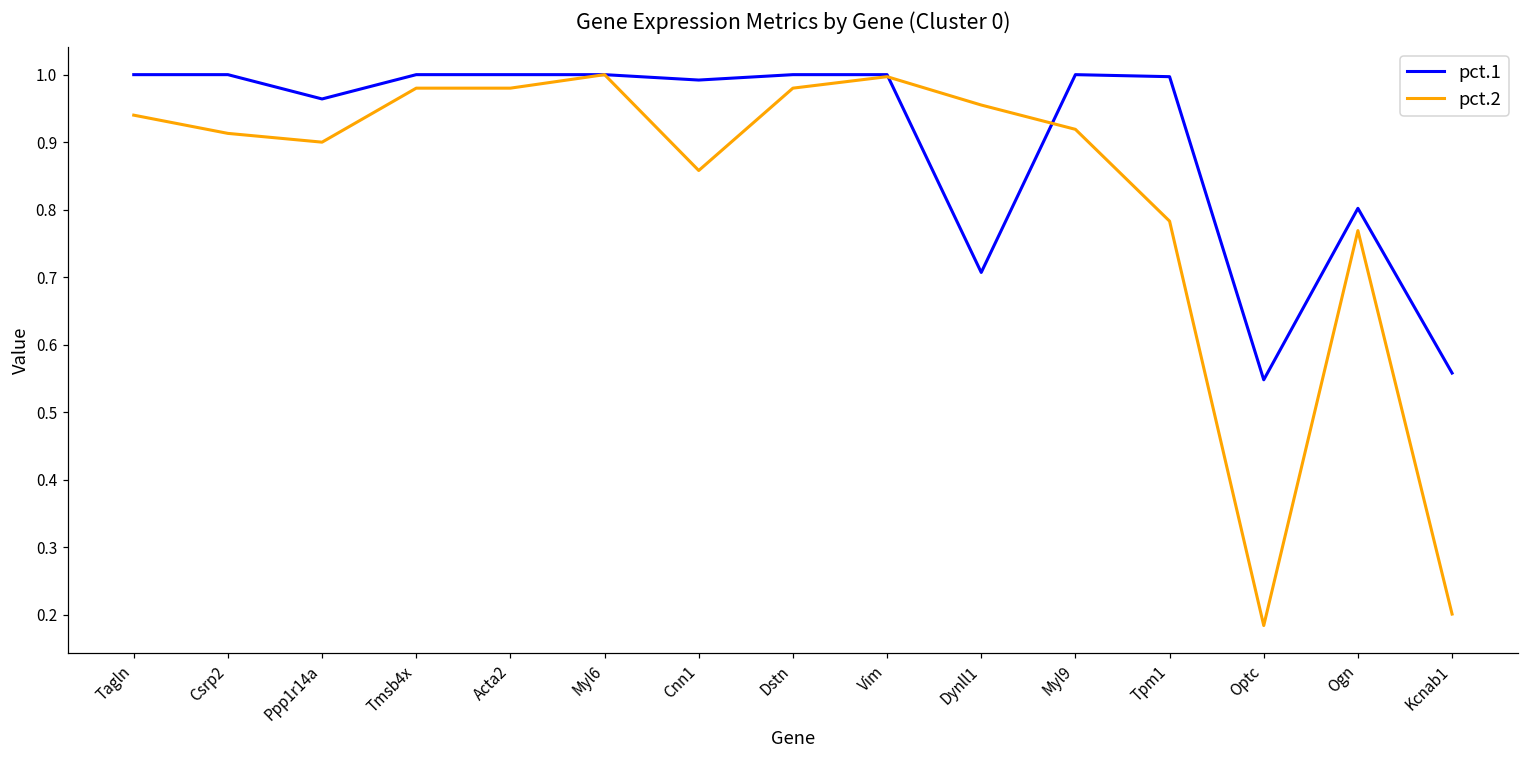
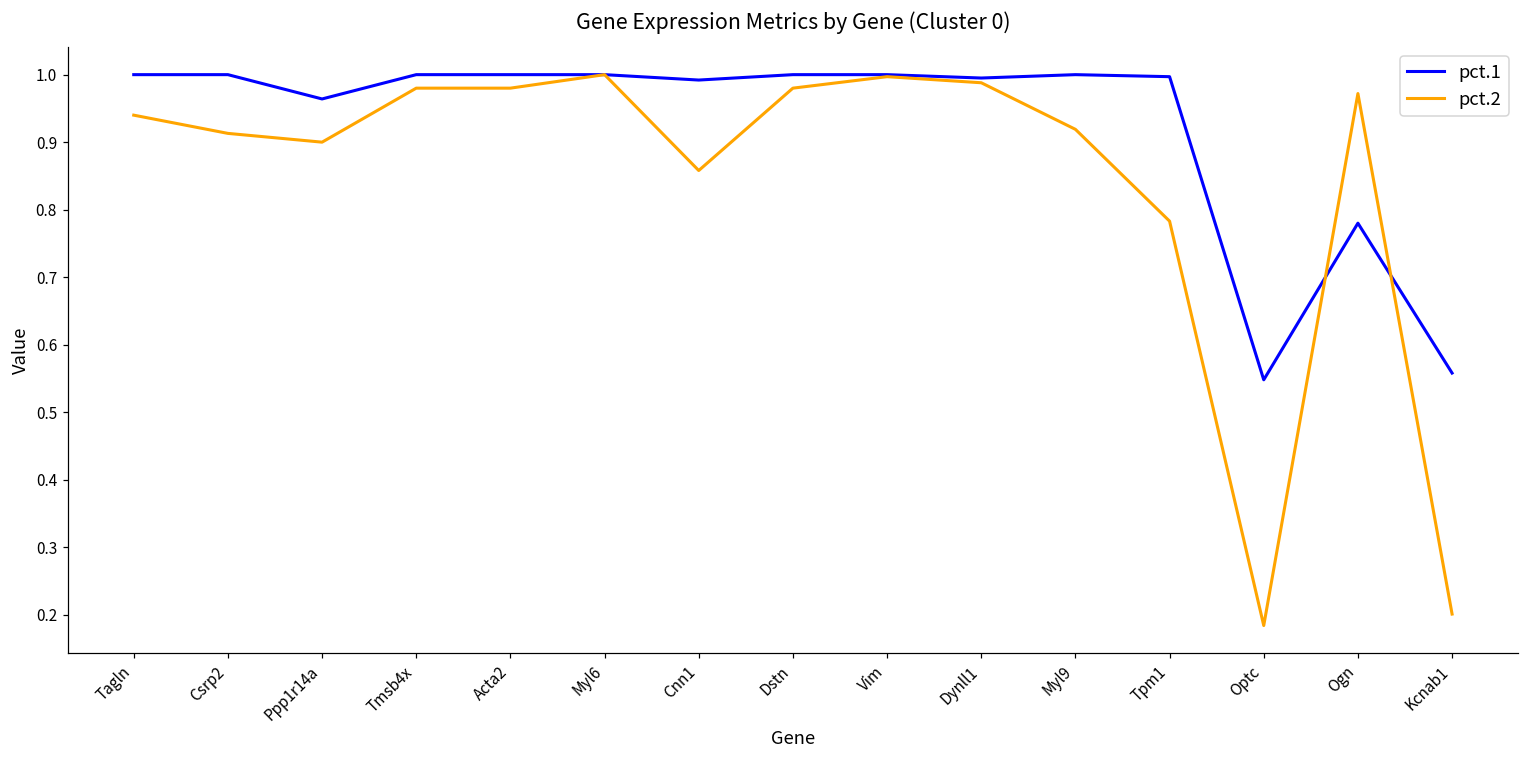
  {
    "pct.1": {
      "Tagln": 1.00,
      "Csrp2": 1.00,
      "Ppp1r14a": 0.96,
      "Tmsb4x": 1.00,
      "Acta2": 1.00,
      "Cnn1": 0.99,
      "Dstn": 1.00,
-     "Dynll1": 0.71,
+     "Dynll1": 1.00,
      "Myl9": 1.00,
      "Tpm1": 1.00,
      "Optc": 0.55,
-     "Ogn": 0.80,
+     "Ogn": 0.78,
      "Kcnab1": 0.56
    },
    "pct.2": {
      "Tagln": 0.94,
      "Csrp2": 0.91,
      "Ppp1r14a": 0.90,
      "Tmsb4x": 0.98,
      "Acta2": 0.98,
      "Cnn1": 0.86,
      "Dstn": 0.98,
-     "Dynll1": 0.96,
+     "Dynll1": 0.99,
      "Myl9": 0.92,
      "Tpm1": 0.78,
      "Optc": 0.18,
-     "Ogn": 0.77,
+     "Ogn": 0.97,
      "Kcnab1": 0.20
    }
  }
